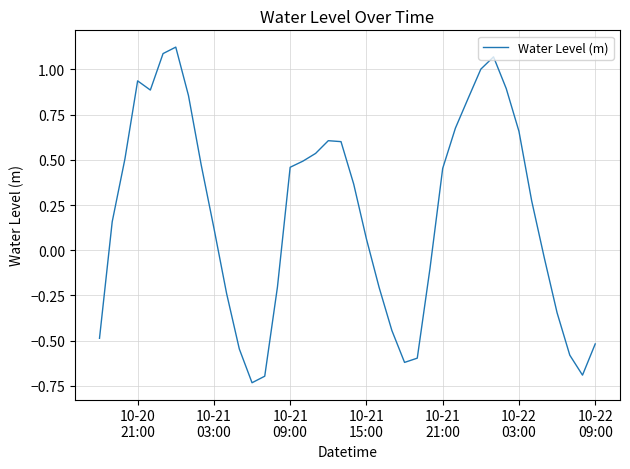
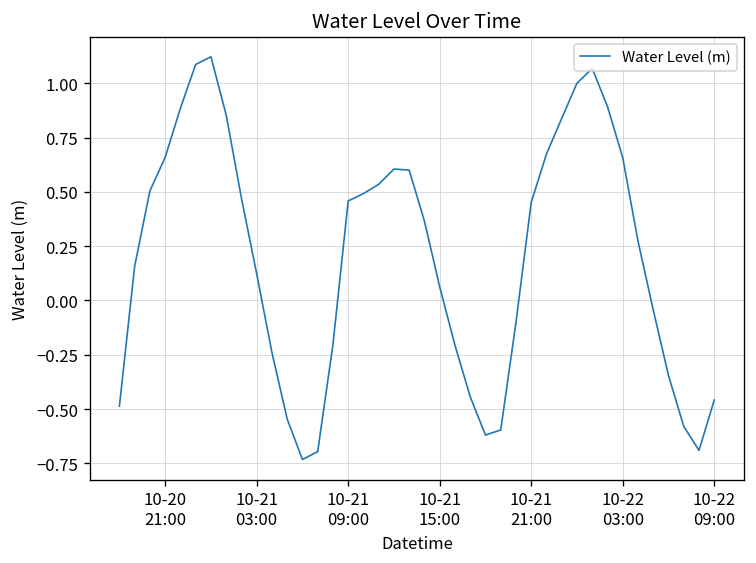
  {
-   "10-20 21:00": 0.94,
+   "10-20 21:00": 0.66,
    "10-21 03:00": 0.12,
    "10-21 09:00": 0.46,
    "10-21 15:00": 0.06,
    "10-21 21:00": 0.45,
    "10-22 03:00": 0.66,
-   "10-22 09:00": -0.52
+   "10-22 09:00": -0.46
  }
